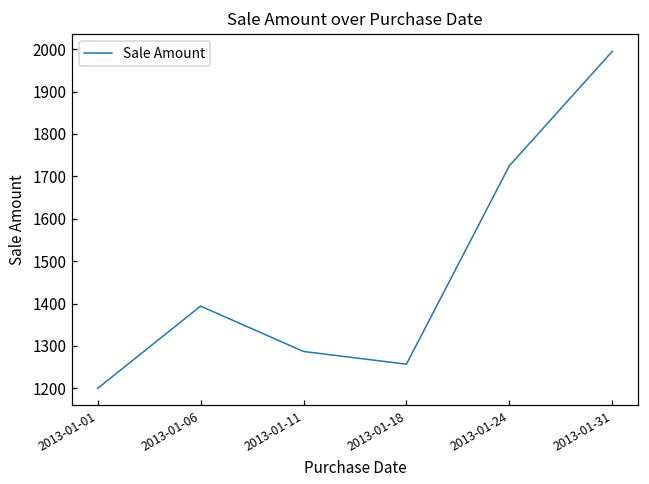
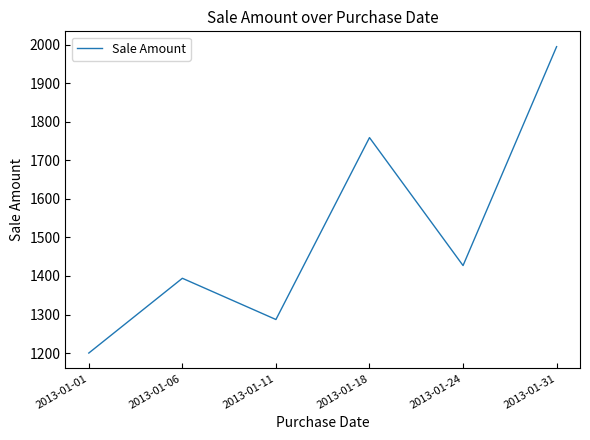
  {
    "2013-01-01": 1200,
    "2013-01-06": 1390,
    "2013-01-11": 1290,
-   "2013-01-18": 1260,
-   "2013-01-24": 1730,
+   "2013-01-18": 1760,
+   "2013-01-24": 1430,
    "2013-01-31": 2000
  }
